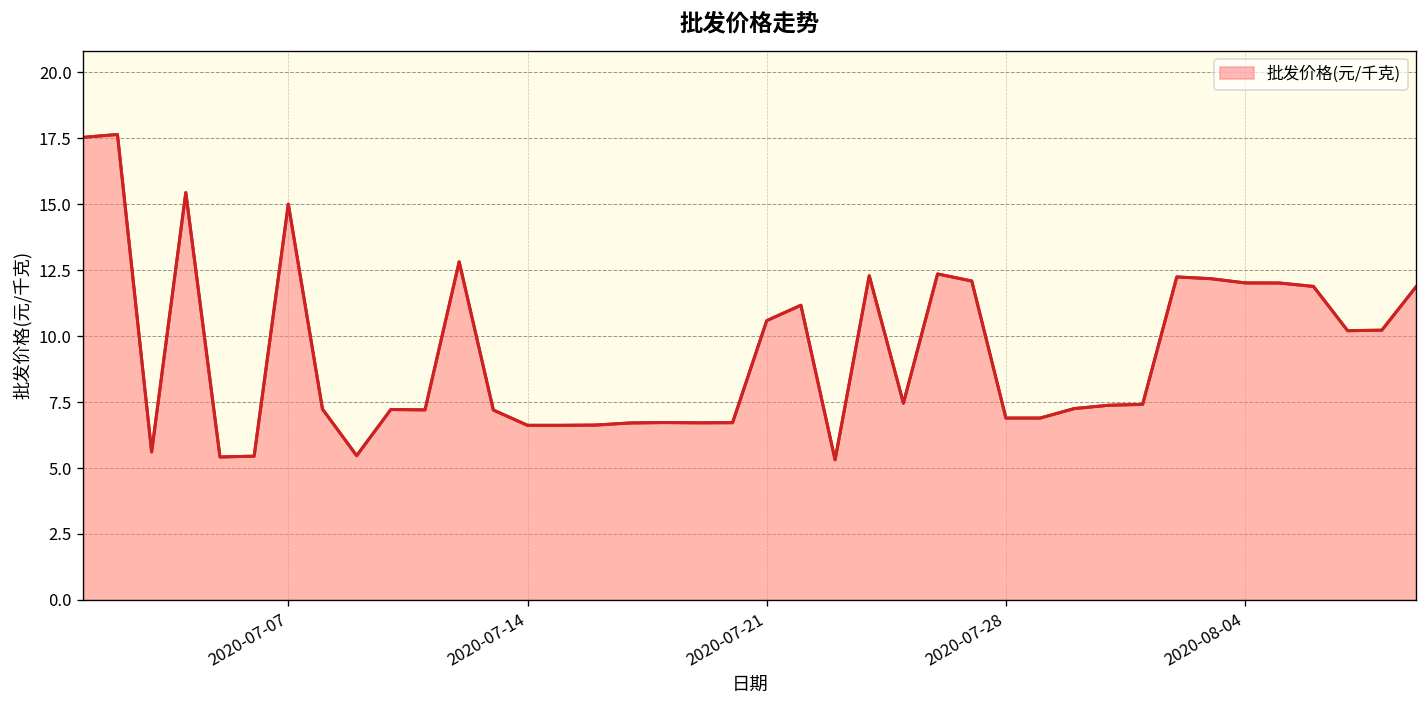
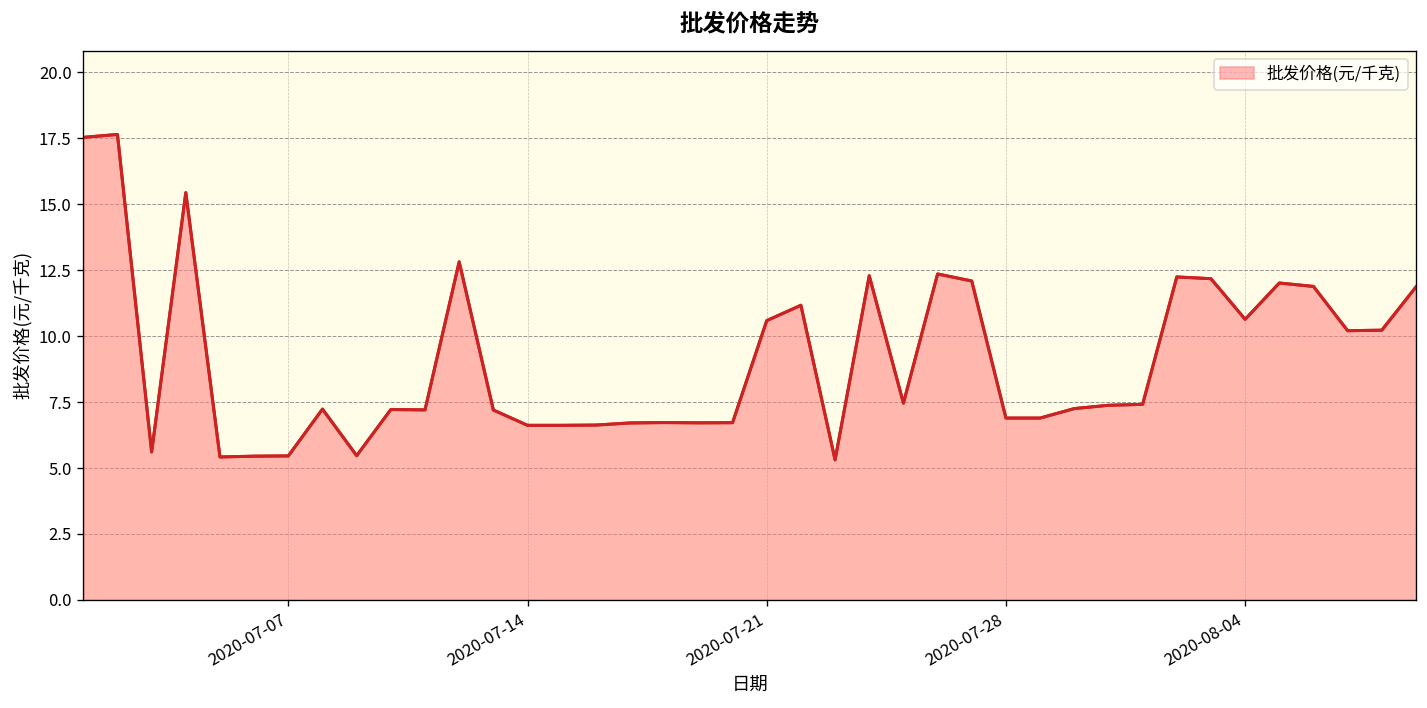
  {
-   "2020-07-07": 15.0,
+   "2020-07-07": 5.5,
    "2020-07-14": 6.6,
    "2020-07-21": 10.6,
    "2020-07-28": 6.9,
-   "2020-08-04": 12.0
+   "2020-08-04": 10.6
  }
